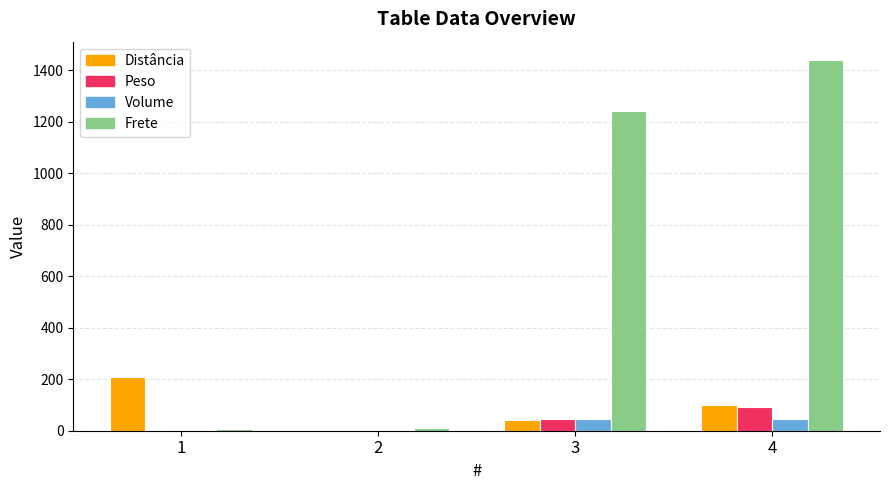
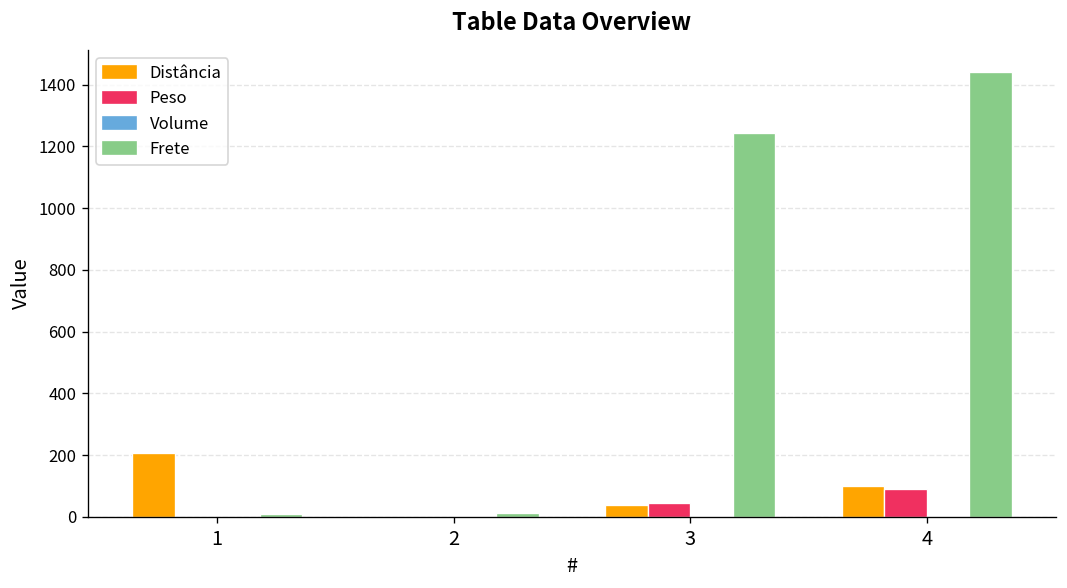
  {
    "Distância": {
      "1": 210,
      "2": 0,
      "3": 40,
      "4": 100
    },
    "Peso": {
      "1": 0,
      "3": 50,
      "4": 90
    },
    "Volume": {
-     "3": 40,
-     "4": 50
+     "3": 0,
+     "4": 0
    },
    "Frete": {
      "2": 10,
      "3": 1240,
      "4": 1440
    }
  }
